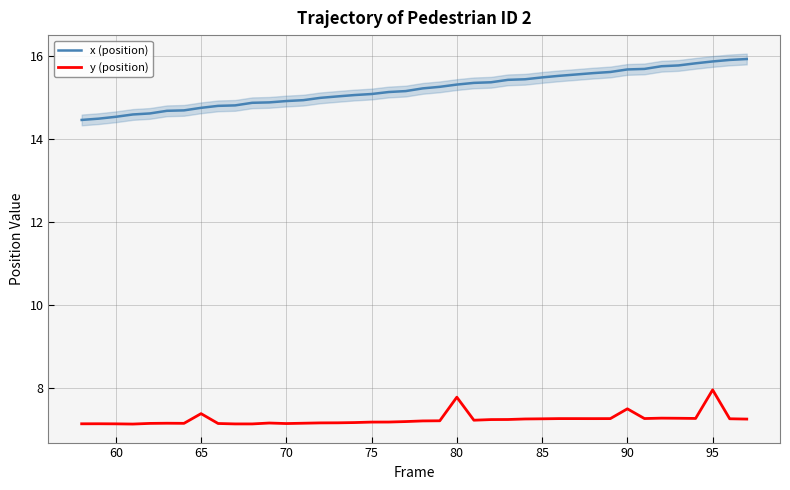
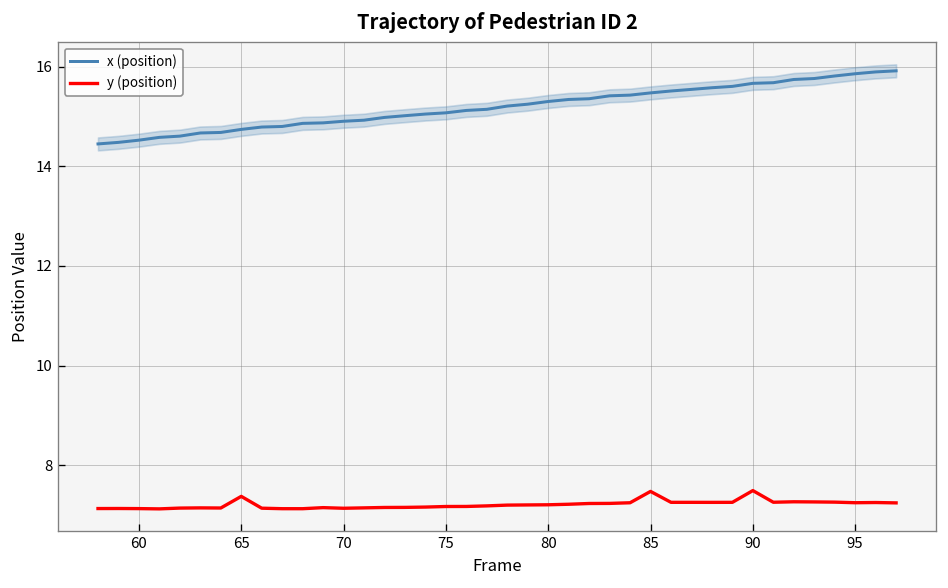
  {
    "y (position)": {
      "60": 7.1,
      "65": 7.4,
      "70": 7.1,
      "75": 7.2,
-     "80": 7.8,
-     "85": 7.2,
+     "80": 7.2,
+     "85": 7.5,
      "90": 7.5,
-     "95": 7.9
+     "95": 7.2
    }
  }
